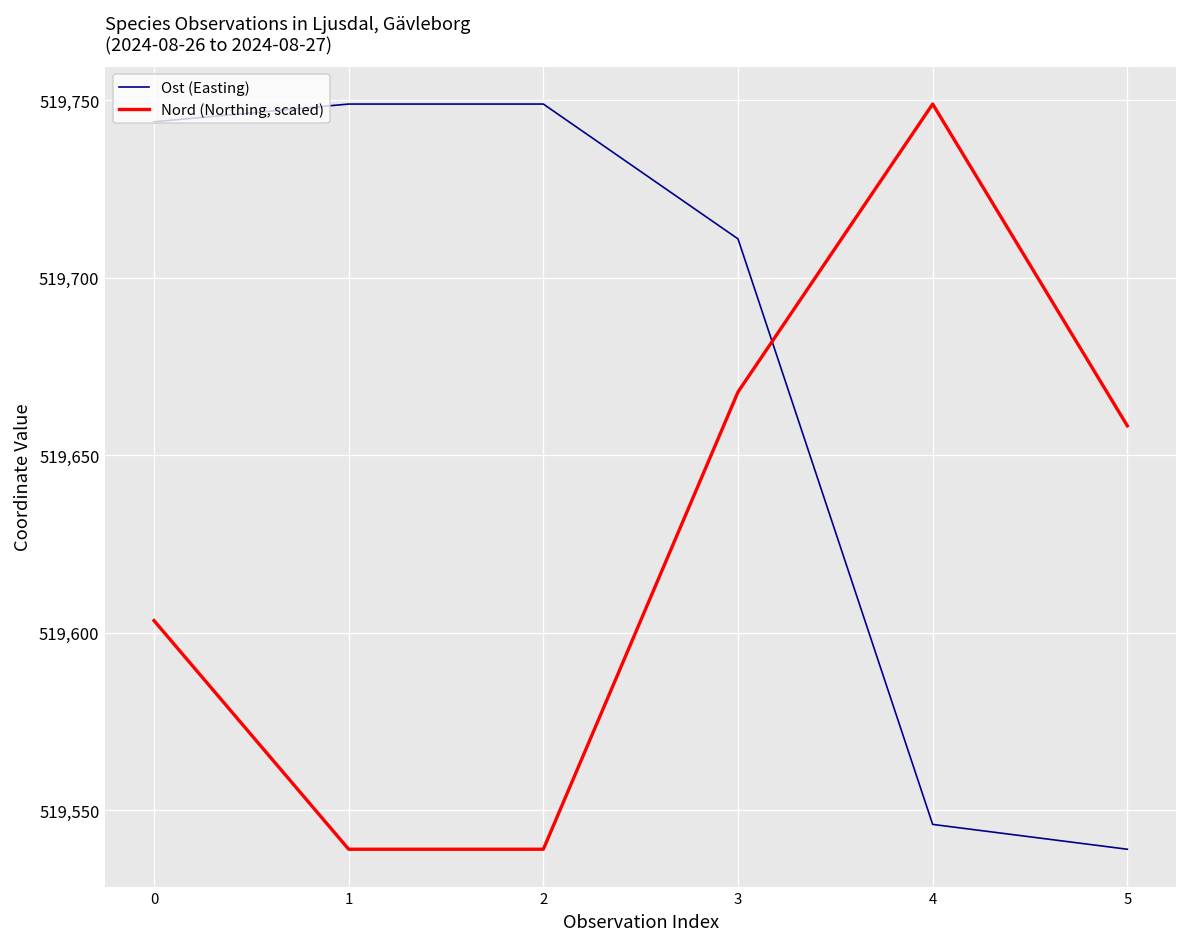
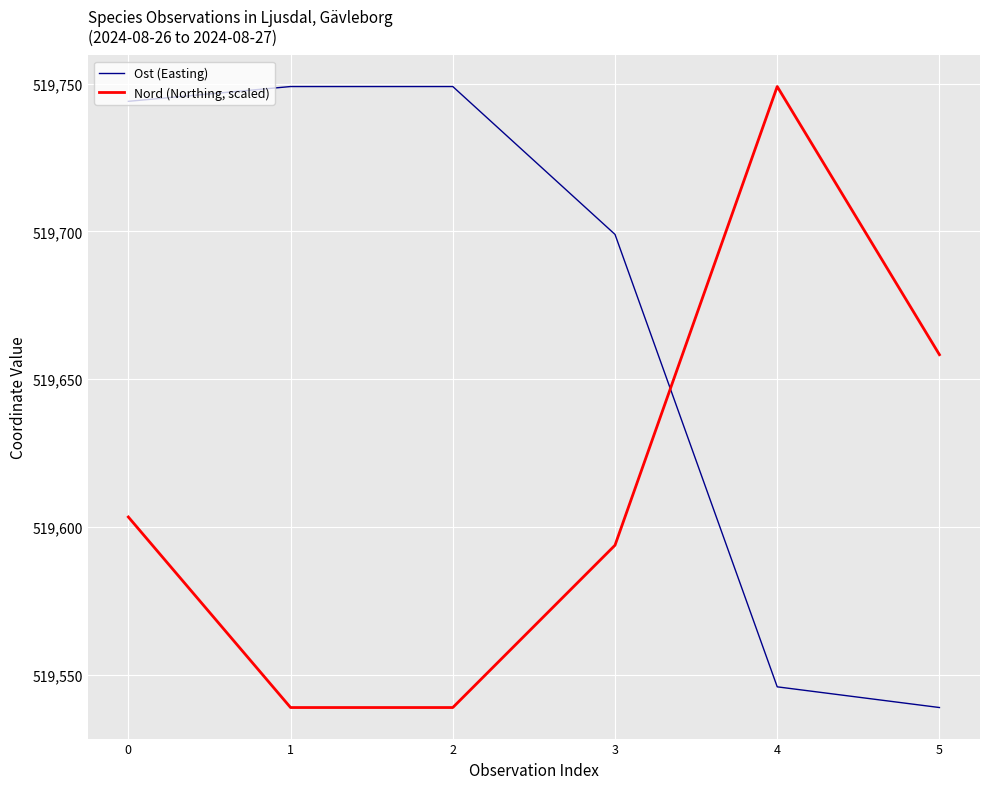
  {
    "Ost (Easting)": {
      "1": "519,749",
      "2": "519,749",
-     "3": "519,711",
+     "3": "519,699",
      "4": "519,546",
      "5": "519,539"
    },
    "Nord (Northing, scaled)": {
      "0": "519,603",
      "1": "519,539",
      "2": "519,539",
-     "3": "519,668",
+     "3": "519,594",
      "4": "519,749",
      "5": "519,658"
    }
  }
